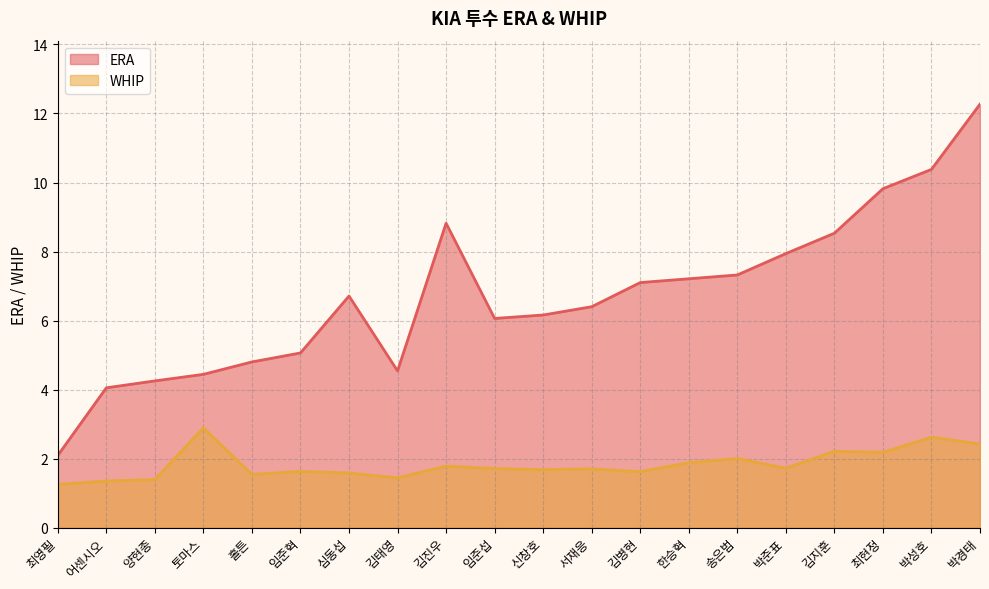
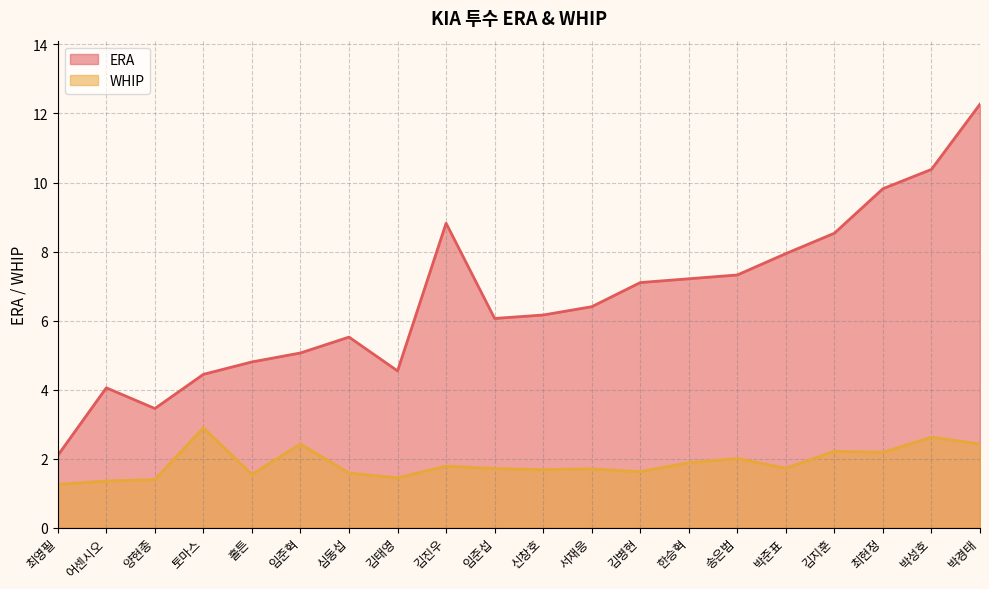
  {
    "ERA": {
      "최영필": 2.1,
      "어센시오": 4.1,
-     "양현종": 4.3,
+     "양현종": 3.5,
      "토마스": 4.4,
      "홀튼": 4.8,
      "임준혁": 5.1,
-     "심동섭": 6.7,
+     "심동섭": 5.5,
      "김태영": 4.5,
      "김진우": 8.8,
      "임준섭": 6.1,
      "신창호": 6.2,
      "서재응": 6.4,
      "김병현": 7.1,
      "한승혁": 7.2,
      "송은범": 7.3,
      "박준표": 7.9,
      "김지훈": 8.5,
      "최현정": 9.8,
      "박성호": 10.4,
      "박경태": 12.3
    },
    "WHIP": {
      "최영필": 1.3,
      "어센시오": 1.4,
      "양현종": 1.4,
      "토마스": 2.9,
      "홀튼": 1.5,
-     "임준혁": 1.6,
+     "임준혁": 2.4,
      "심동섭": 1.6,
      "김태영": 1.4,
      "김진우": 1.8,
      "임준섭": 1.7,
      "신창호": 1.7,
      "서재응": 1.7,
      "김병현": 1.6,
      "한승혁": 1.9,
      "송은범": 2.0,
      "박준표": 1.7,
      "김지훈": 2.2,
      "최현정": 2.2,
      "박성호": 2.6,
      "박경태": 2.4
    }
  }
